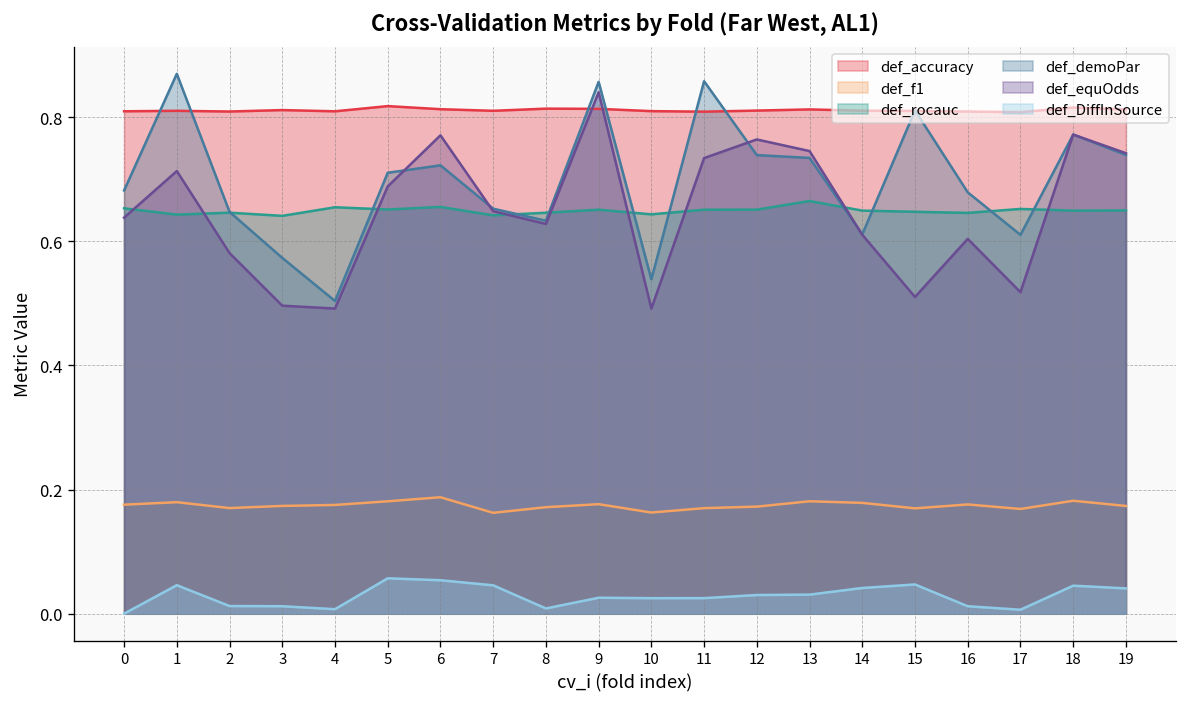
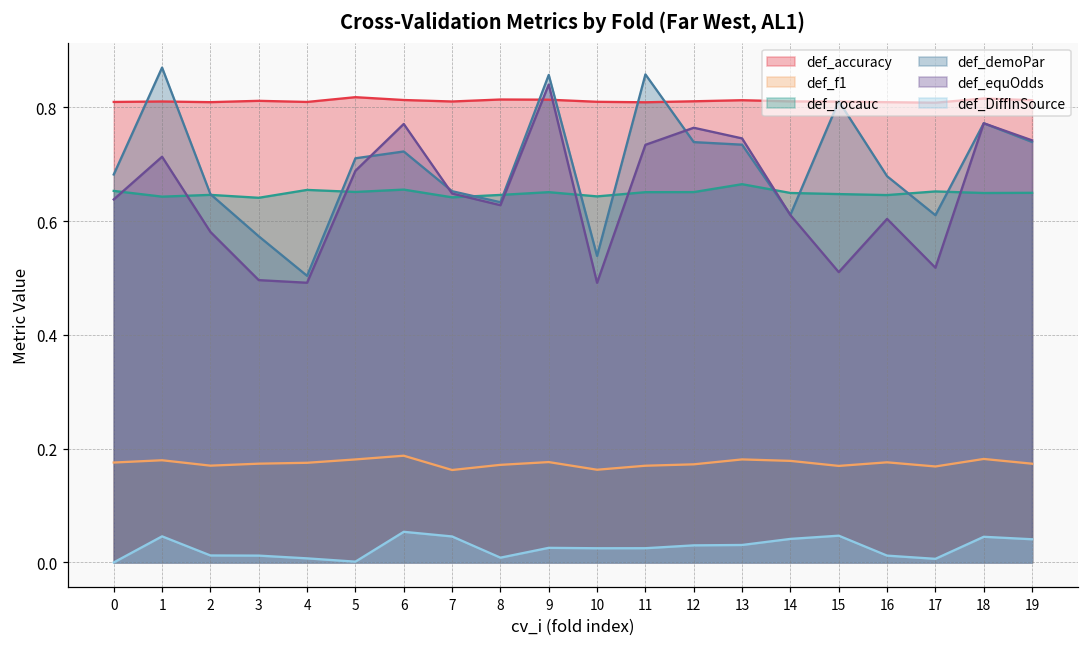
  {
    "def_DiffInSource": {
      "0": 0.00,
      "1": 0.05,
      "2": 0.01,
      "3": 0.01,
      "4": 0.01,
-     "5": 0.06,
+     "5": 0.00,
      "6": 0.05,
      "7": 0.05,
      "8": 0.01,
      "9": 0.03,
      "10": 0.02,
      "11": 0.03,
      "12": 0.03,
      "13": 0.03,
      "14": 0.04,
      "15": 0.05,
      "16": 0.01,
      "17": 0.01,
      "18": 0.05,
      "19": 0.04
    }
  }
